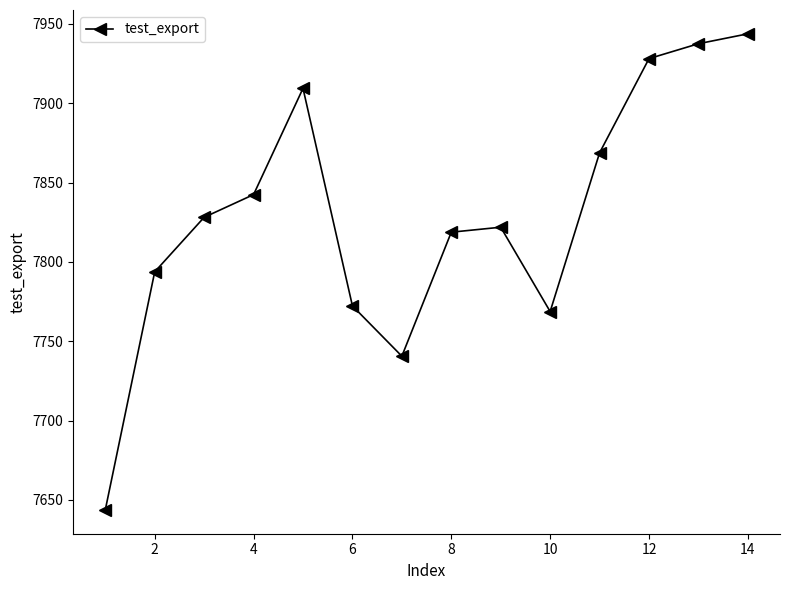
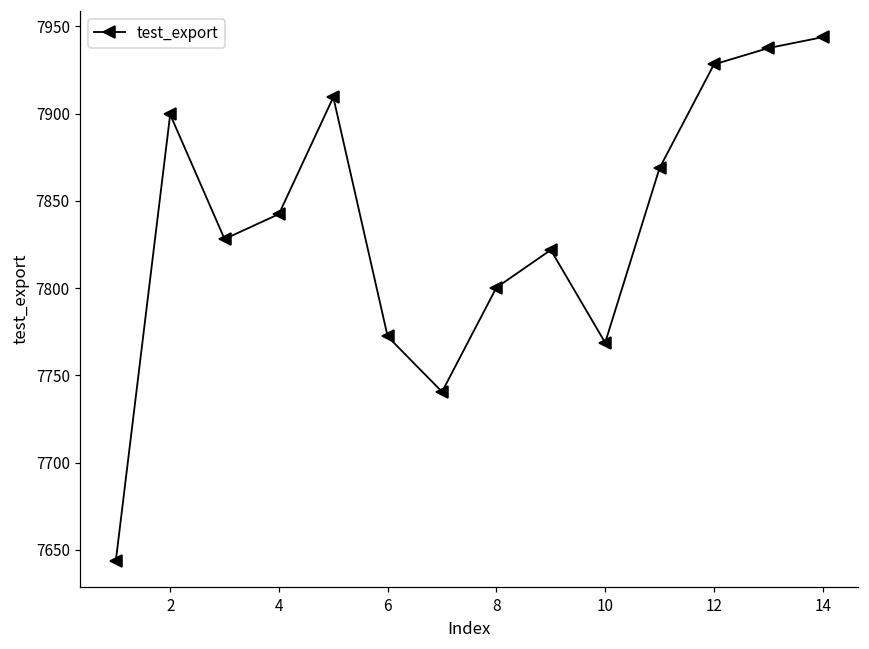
  {
-   "2": 7794,
+   "2": 7899,
    "4": 7842,
    "6": 7772,
-   "8": 7819,
+   "8": 7800,
    "10": 7769,
    "12": 7928,
    "14": 7944
  }
